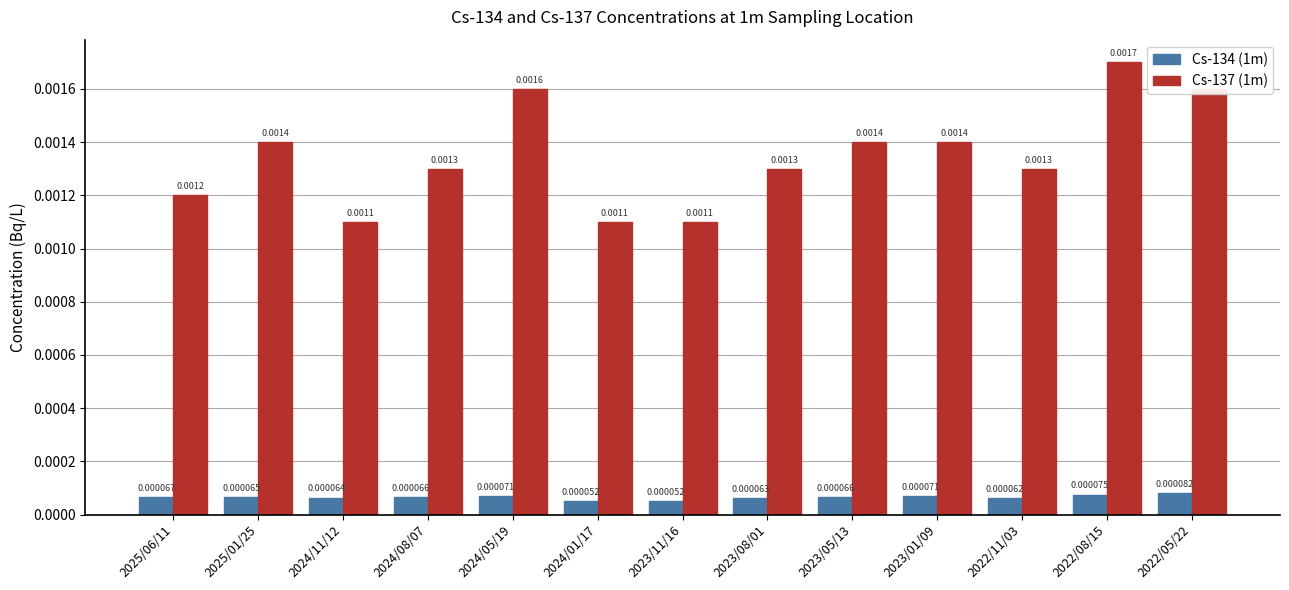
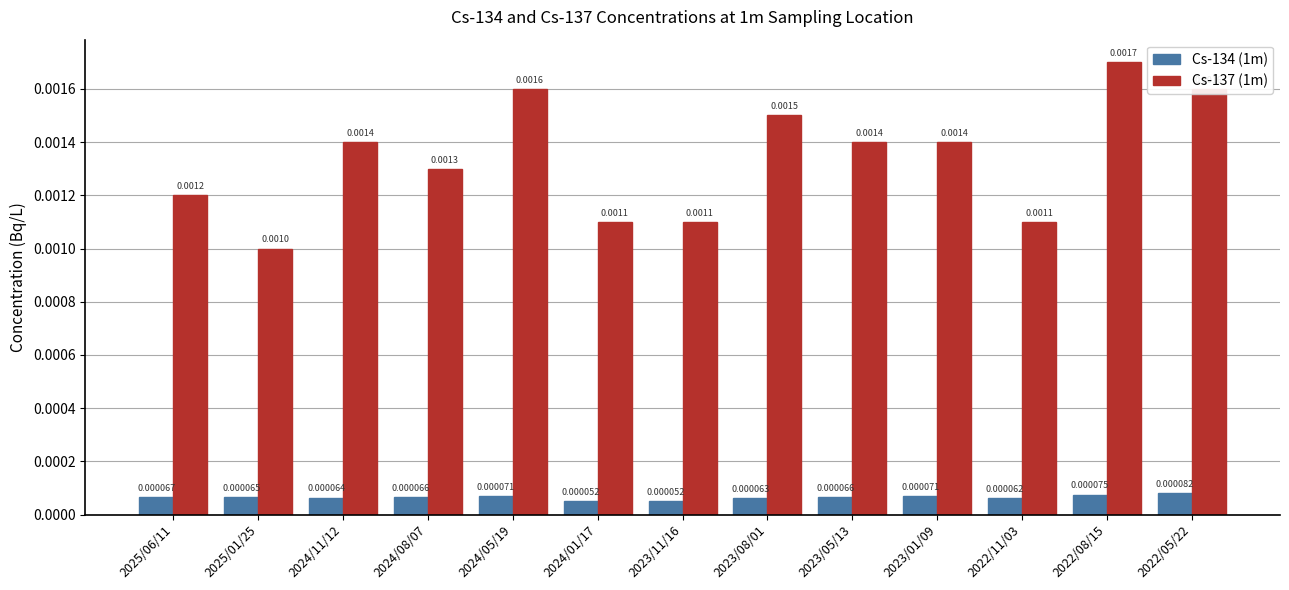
  {
    "Cs-134 (1m)": {
      "2025/06/11": 0.000067,
      "2025/01/25": 0.000065,
      "2024/11/12": 0.000064,
      "2024/08/07": 0.000066,
      "2024/05/19": 0.000071,
      "2024/01/17": 0.000052,
      "2023/11/16": 0.000052,
      "2023/08/01": 0.000063,
      "2023/05/13": 0.000066,
      "2023/01/09": 0.000071,
      "2022/11/03": 0.000062,
      "2022/08/15": 0.000075,
      "2022/05/22": 0.000082
    },
    "Cs-137 (1m)": {
      "2025/06/11": 0.0012,
-     "2025/01/25": 0.0014,
-     "2024/11/12": 0.0011,
+     "2025/01/25": 0.0010,
+     "2024/11/12": 0.0014,
      "2024/08/07": 0.0013,
      "2024/05/19": 0.0016,
      "2024/01/17": 0.0011,
      "2023/11/16": 0.0011,
-     "2023/08/01": 0.0013,
+     "2023/08/01": 0.0015,
      "2023/05/13": 0.0014,
      "2023/01/09": 0.0014,
-     "2022/11/03": 0.0013,
+     "2022/11/03": 0.0011,
      "2022/08/15": 0.0017
    }
  }
